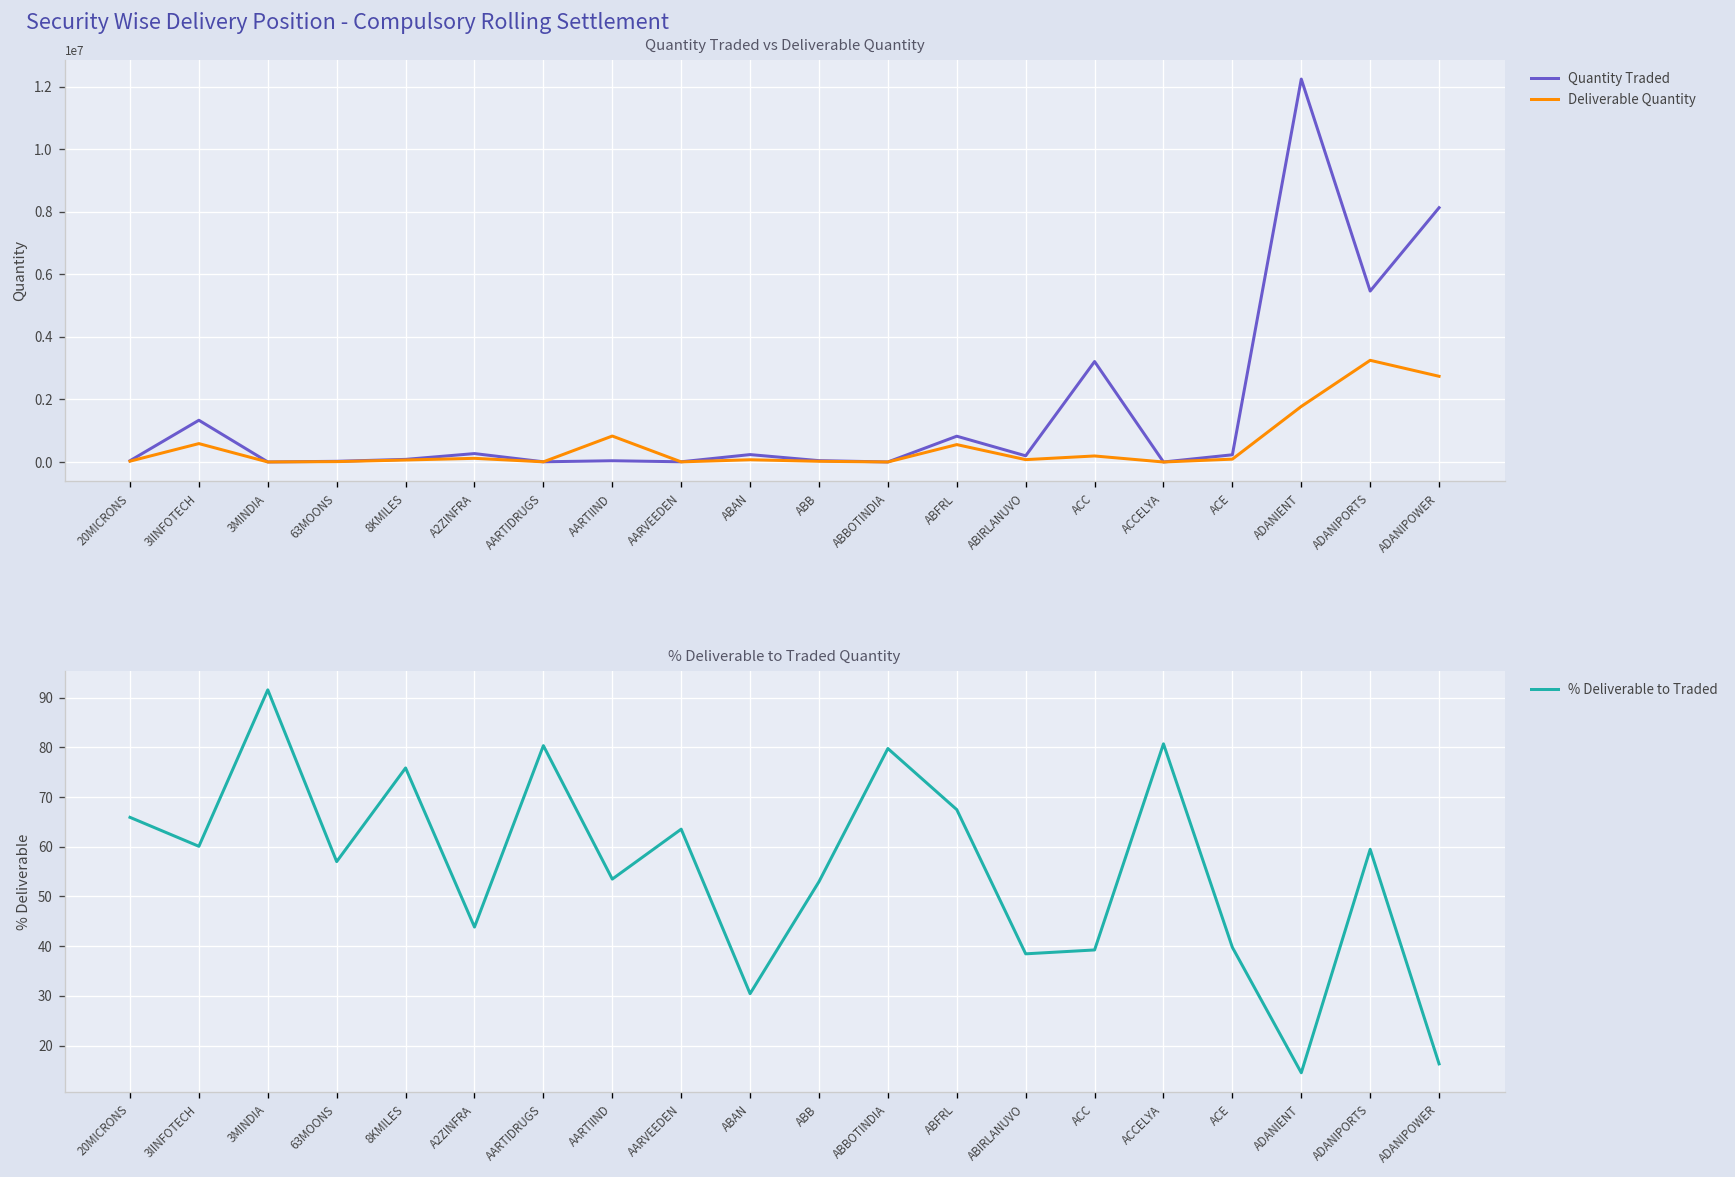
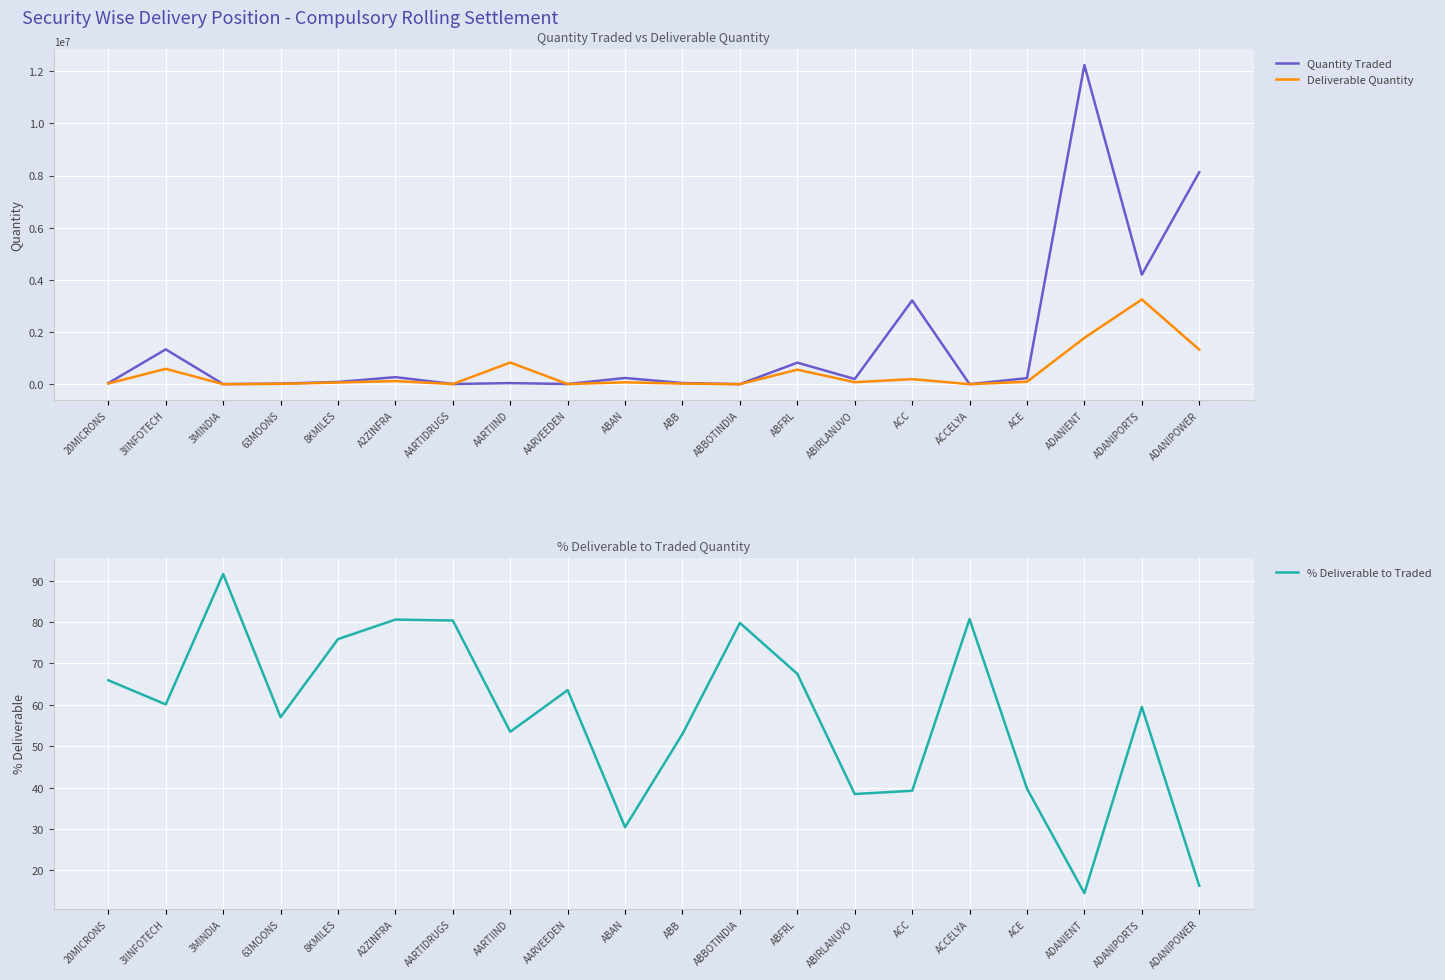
  {
    "Quantity Traded vs Deliverable Quantity": {
      "Quantity Traded": {
        "3IINFOTECH": 1300000,
        "A2ZINFRA": 300000,
        "AARTIIND": 0,
        "ABAN": 200000,
        "ABFRL": 800000,
        "ABIRLANUVO": 200000,
        "ACC": 3200000,
        "ACE": 200000,
        "ADANIENT": 12200000,
-       "ADANIPORTS": 5500000,
+       "ADANIPORTS": 4200000,
        "ADANIPOWER": 8100000
      },
      "Deliverable Quantity": {
        "3IINFOTECH": 600000,
        "A2ZINFRA": 100000,
        "AARTIIND": 800000,
        "ABAN": 100000,
        "ABFRL": 600000,
        "ABIRLANUVO": 100000,
        "ACC": 200000,
        "ACE": 100000,
        "ADANIENT": 1800000,
        "ADANIPORTS": 3300000,
-       "ADANIPOWER": 2700000
+       "ADANIPOWER": 1300000
      }
    },
    "% Deliverable to Traded Quantity": {
      "20MICRONS": 66,
      "3IINFOTECH": 60,
      "3MINDIA": 92,
      "63MOONS": 57,
      "8KMILES": 76,
-     "A2ZINFRA": 44,
+     "A2ZINFRA": 81,
      "AARTIDRUGS": 80,
      "AARTIIND": 54,
      "AARVEEDEN": 64,
      "ABAN": 30,
      "ABB": 53,
      "ABBOTINDIA": 80,
      "ABFRL": 67,
      "ABIRLANUVO": 38,
      "ACC": 39,
      "ACCELYA": 81,
      "ACE": 40,
      "ADANIENT": 15,
      "ADANIPORTS": 59,
      "ADANIPOWER": 16
    }
  }
